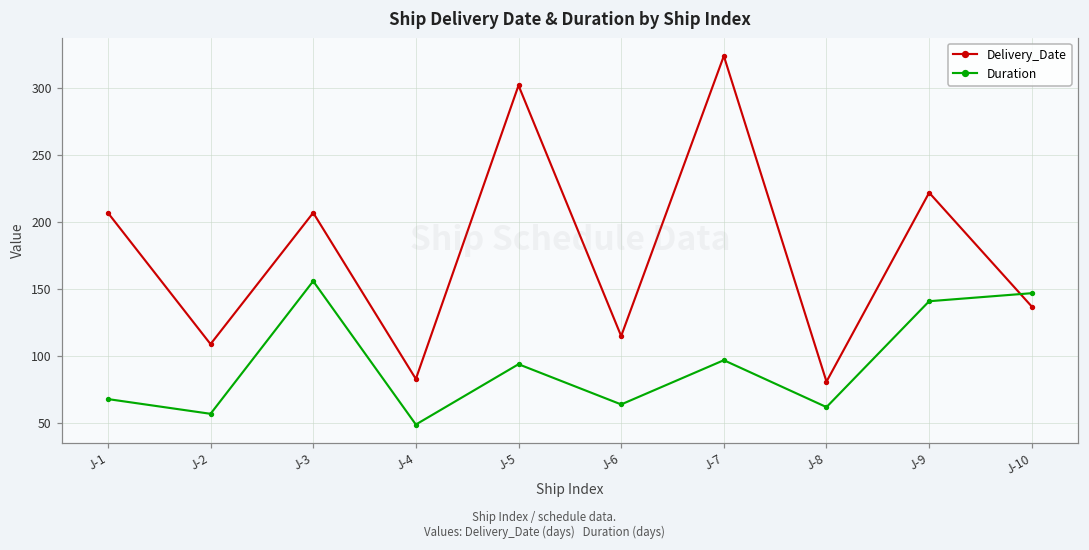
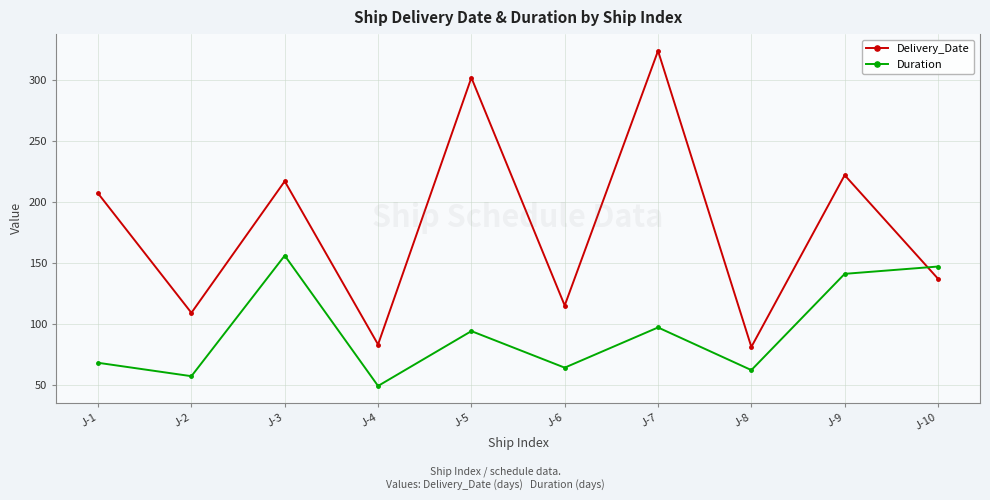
  {
    "Delivery_Date": {
      "J-1": 207,
      "J-2": 109,
-     "J-3": 207,
+     "J-3": 217,
      "J-4": 83,
      "J-5": 302,
      "J-6": 115,
      "J-7": 324,
      "J-8": 81,
      "J-9": 222,
      "J-10": 137
    },
    "Duration": {
      "J-1": 68,
      "J-2": 57,
      "J-3": 156,
      "J-4": 49,
      "J-5": 94,
      "J-6": 64,
      "J-7": 97,
      "J-8": 62,
      "J-9": 141,
      "J-10": 147
    }
  }
